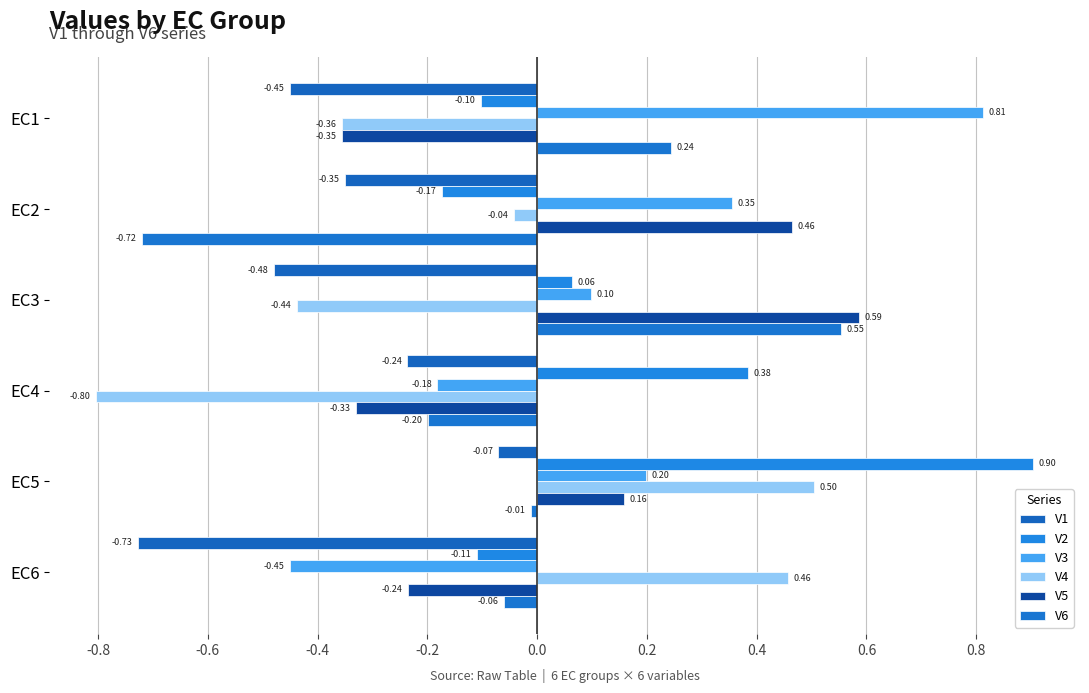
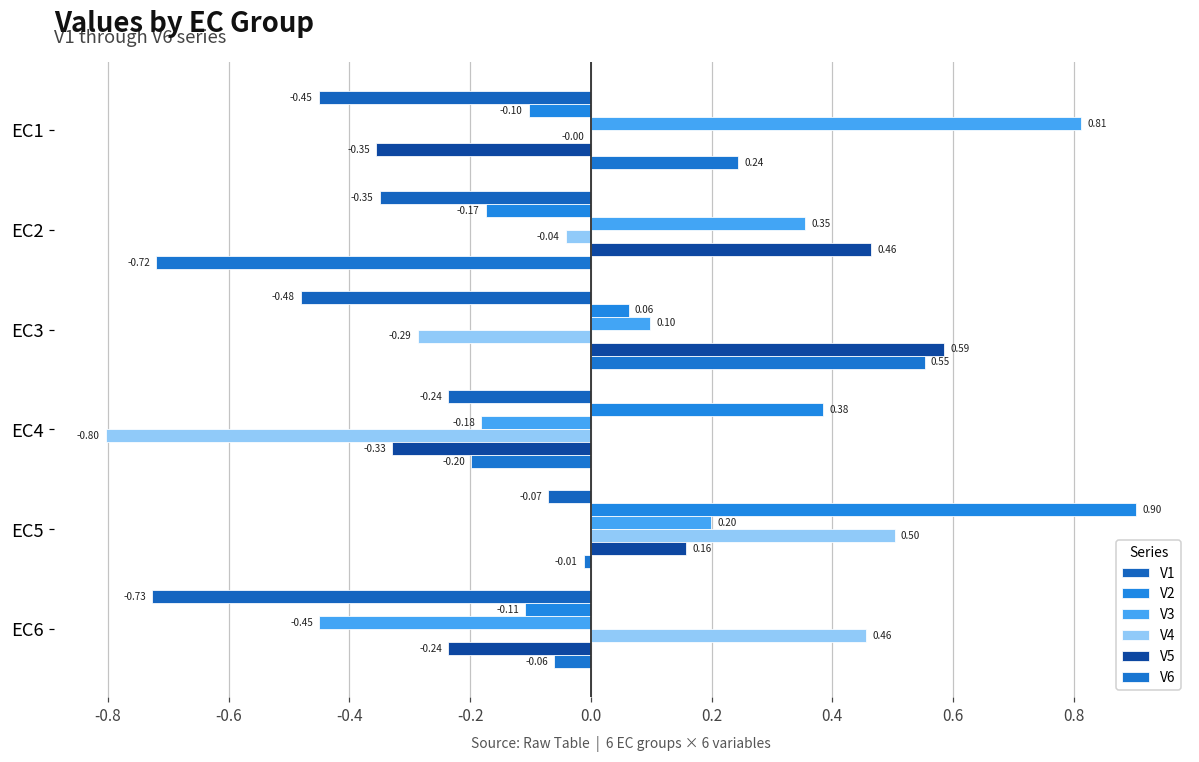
  {
    "V4": {
-     "EC1": -0.36,
+     "EC1": -0.00,
      "EC2": -0.04,
-     "EC3": -0.44,
+     "EC3": -0.29,
      "EC4": -0.80,
      "EC5": 0.50,
      "EC6": 0.46
    }
  }
